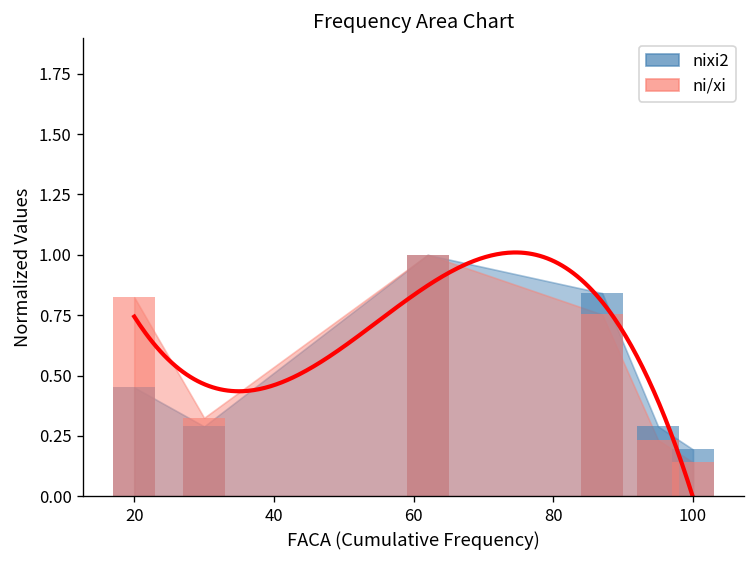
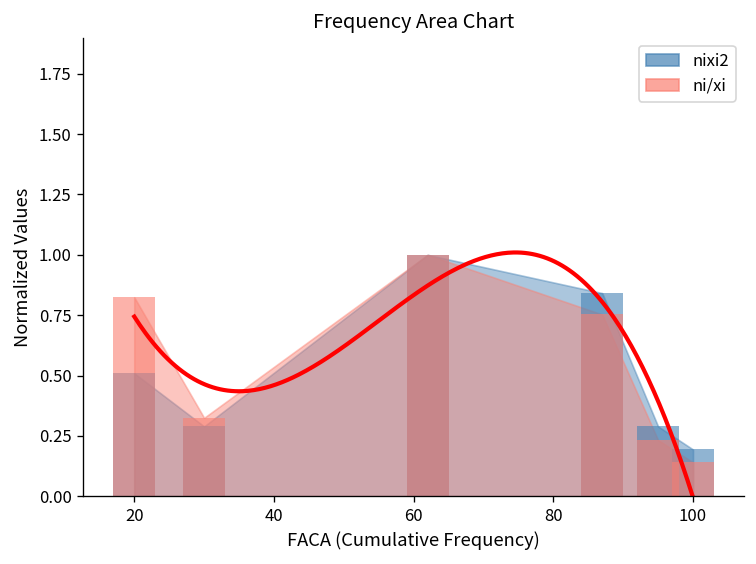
  {
    "nixi2": {
-     "20": 0.45,
+     "20": 0.51,
      "100": 0.19
    },
    "ni/xi": {
      "20": 0.82,
      "100": 0.14
    }
  }
